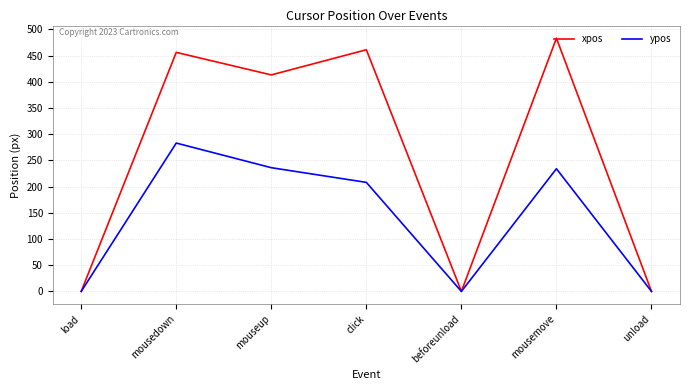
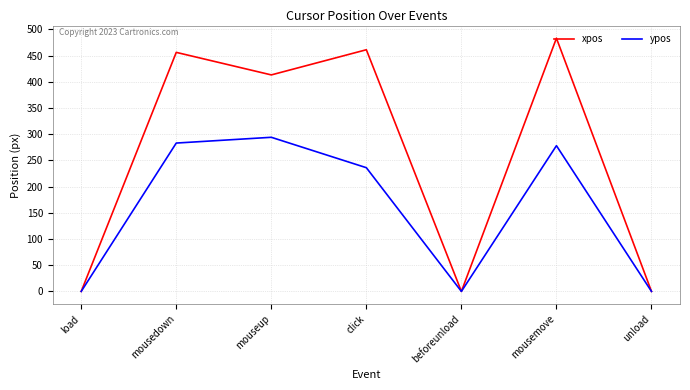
  {
    "xpos": {
      "mouseup": 410,
      "click": 460,
      "mousemove": 480
    },
    "ypos": {
      "mousedown": 280,
-     "mouseup": 240,
-     "click": 210,
-     "mousemove": 230
+     "mouseup": 290,
+     "click": 240,
+     "mousemove": 280
    }
  }
